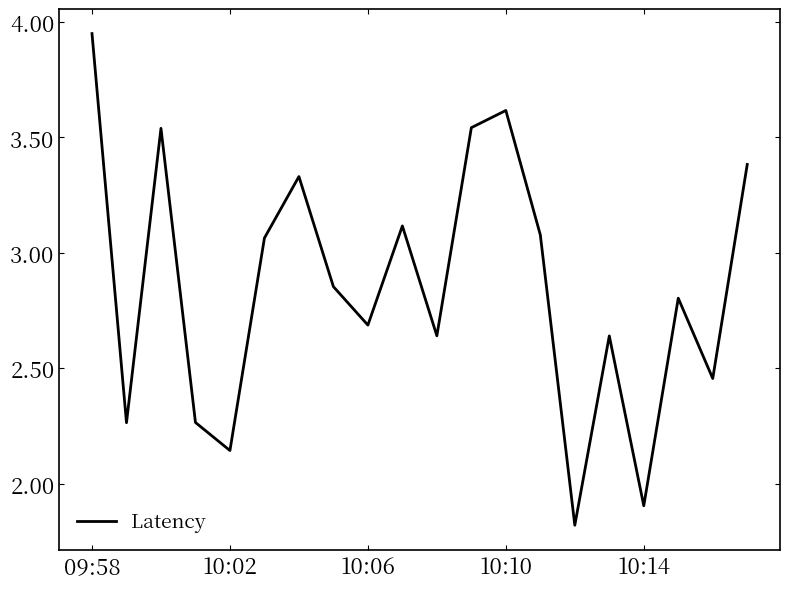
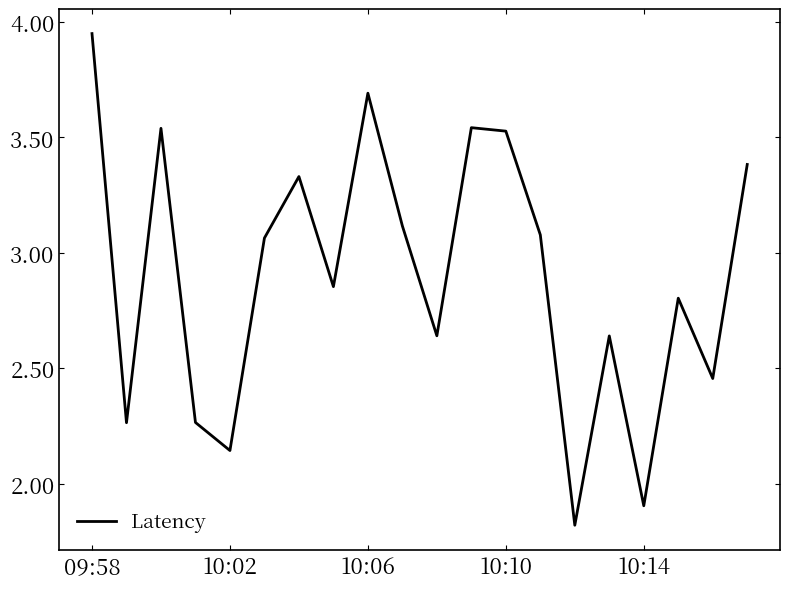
  {
    "09:58": 3.95,
    "10:02": 2.14,
-   "10:06": 2.69,
-   "10:10": 3.62,
+   "10:06": 3.69,
+   "10:10": 3.53,
    "10:14": 1.90
  }
